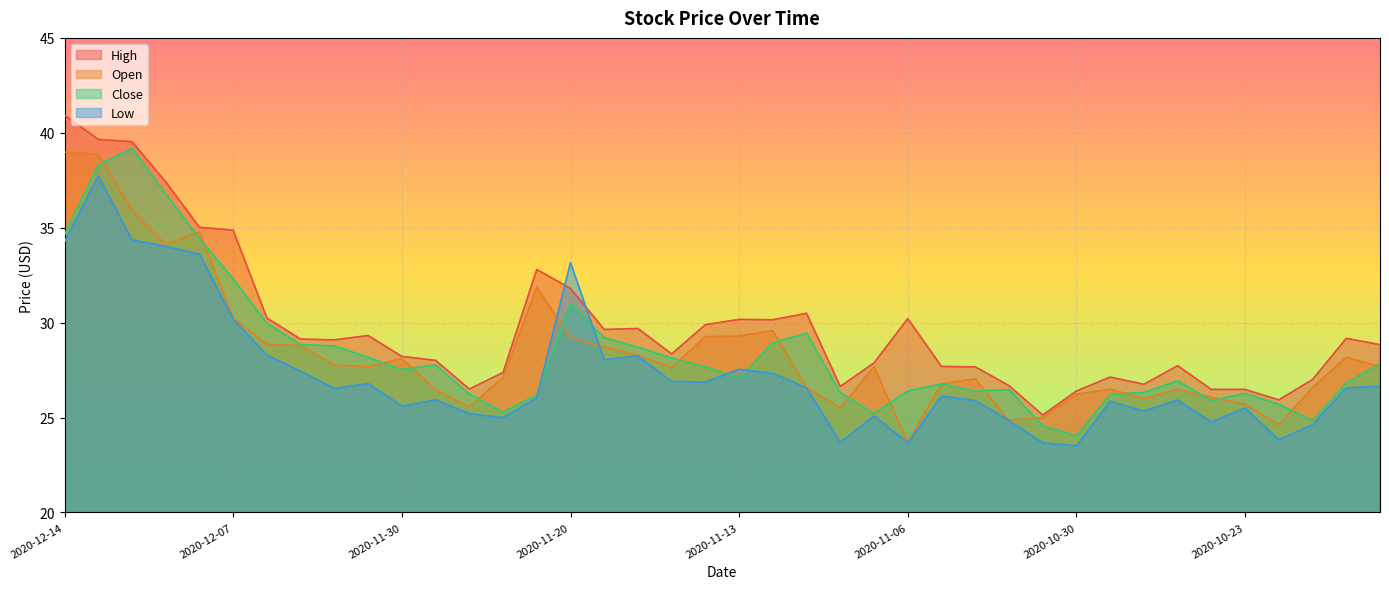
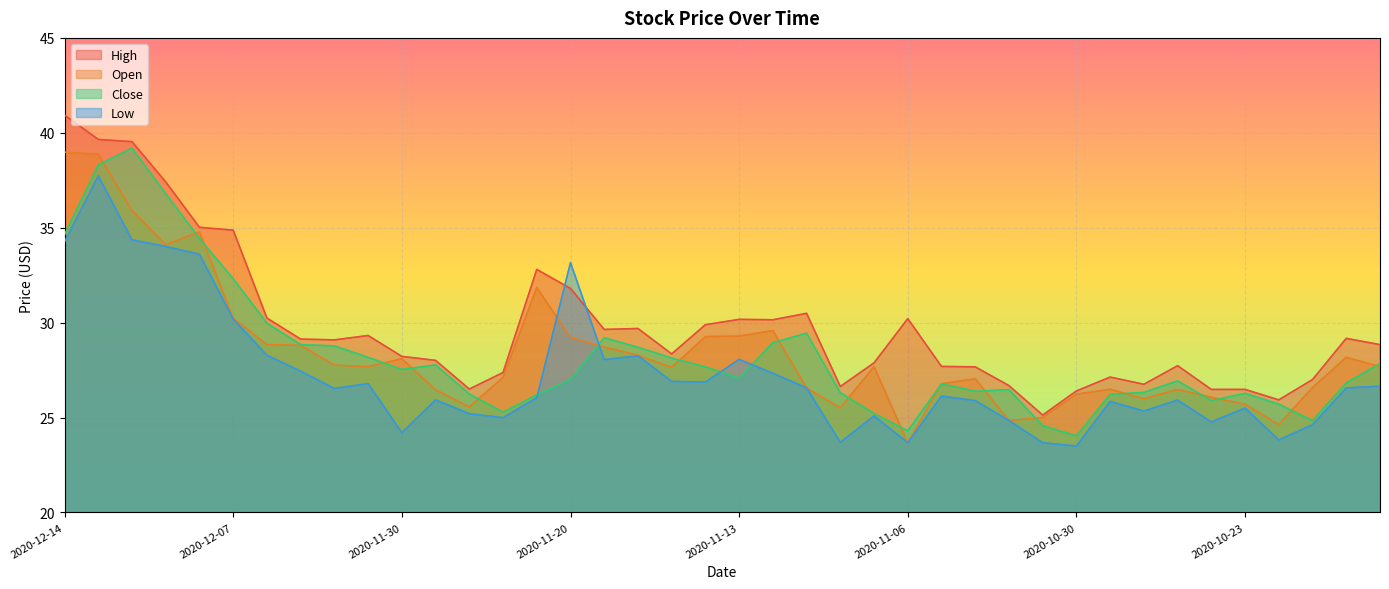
  {
    "Close": {
      "2020-12-14": 34.6,
      "2020-12-07": 32.3,
      "2020-11-30": 27.5,
-     "2020-11-20": 31,
+     "2020-11-20": 27,
      "2020-11-13": 27.1,
-     "2020-11-06": 26.4,
+     "2020-11-06": 24.3,
      "2020-10-30": 24.0,
      "2020-10-23": 26.3
    },
    "Low": {
      "2020-12-14": 34.3,
-     "2020-11-30": 25.6,
+     "2020-11-30": 24.2,
      "2020-11-20": 33.2,
-     "2020-11-13": 27.5,
+     "2020-11-13": 28.1,
      "2020-10-30": 23.5,
      "2020-10-23": 25.5
    }
  }
